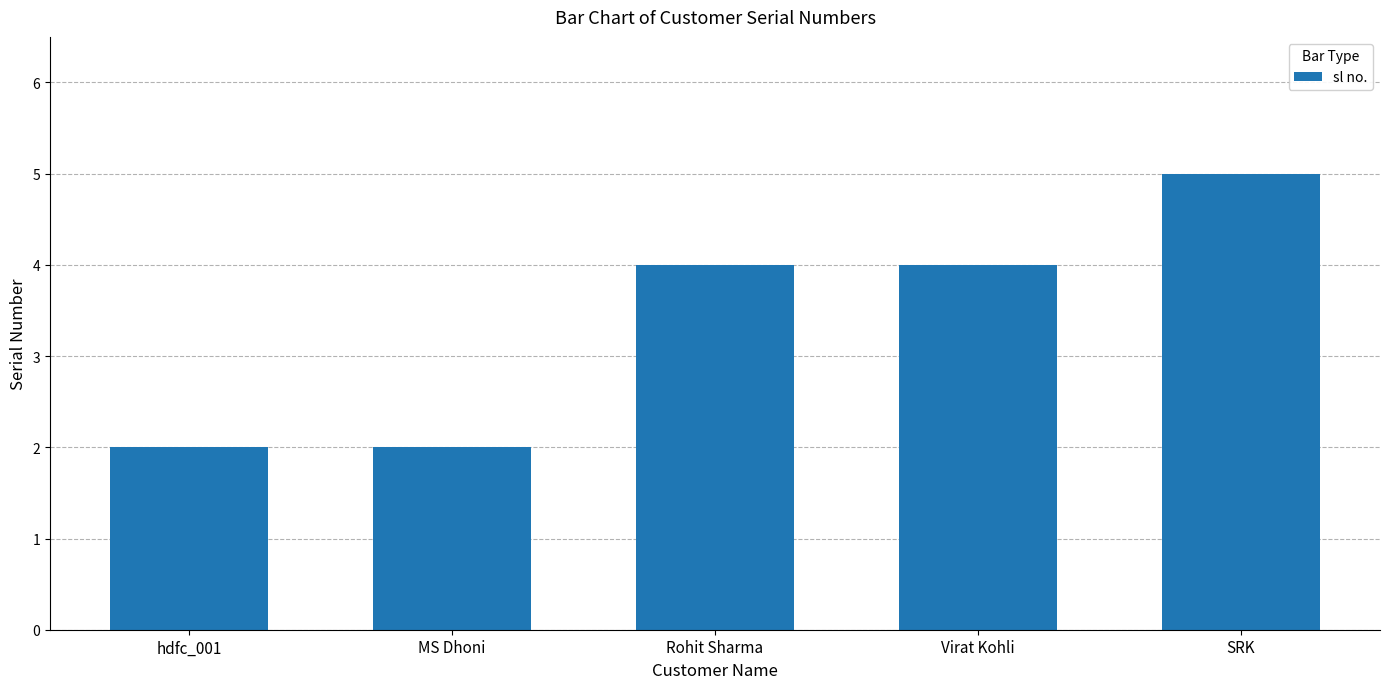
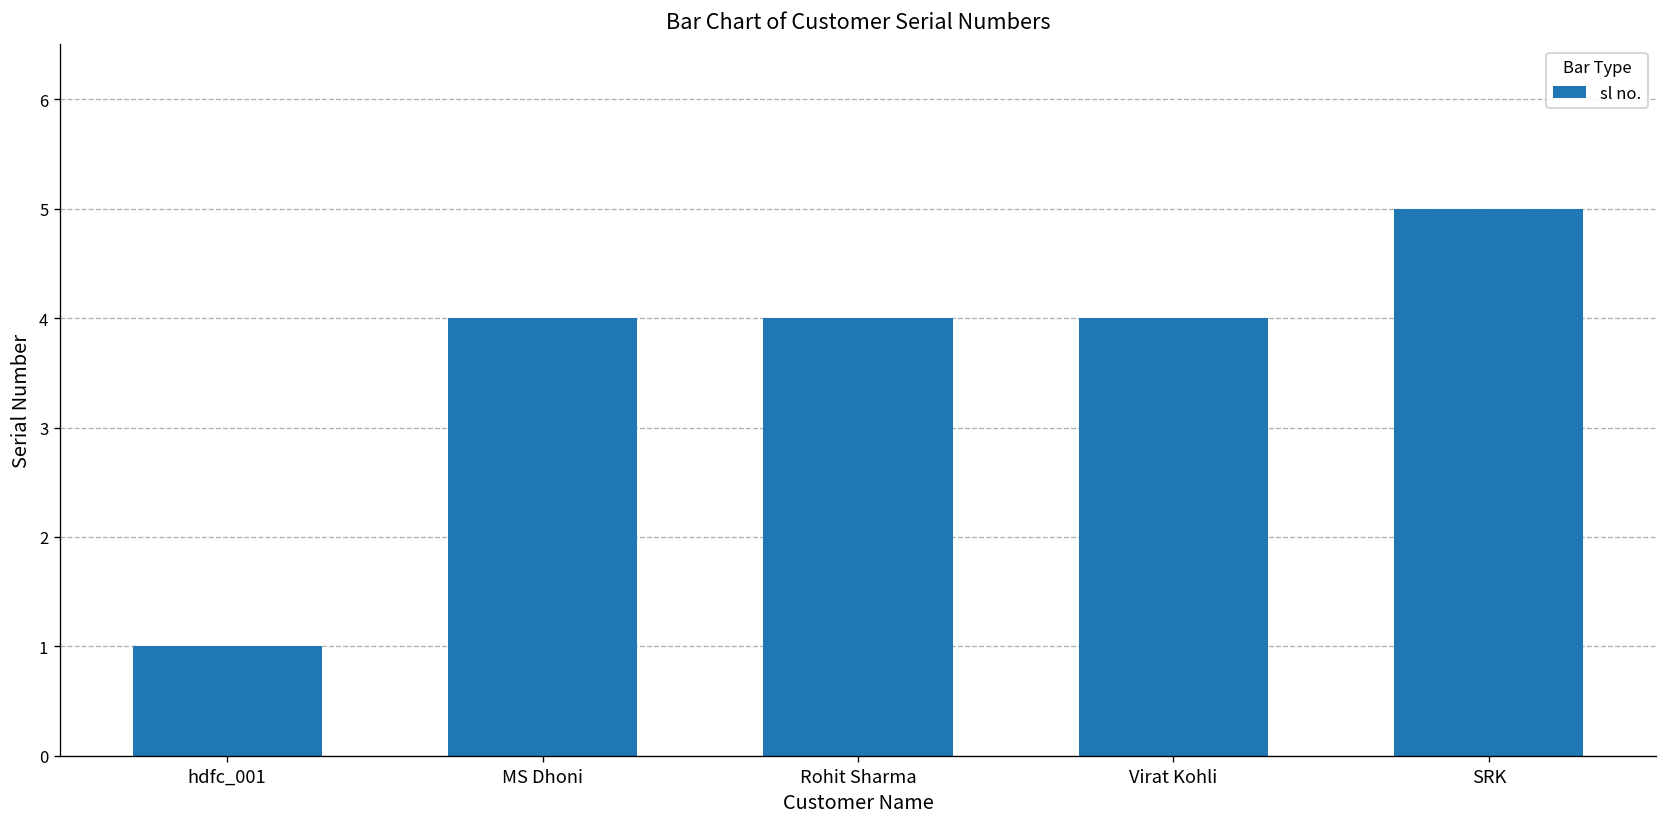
  {
-   "hdfc_001": 2,
-   "MS Dhoni": 2,
+   "hdfc_001": 1,
+   "MS Dhoni": 4,
    "Rohit Sharma": 4,
    "Virat Kohli": 4,
    "SRK": 5
  }
